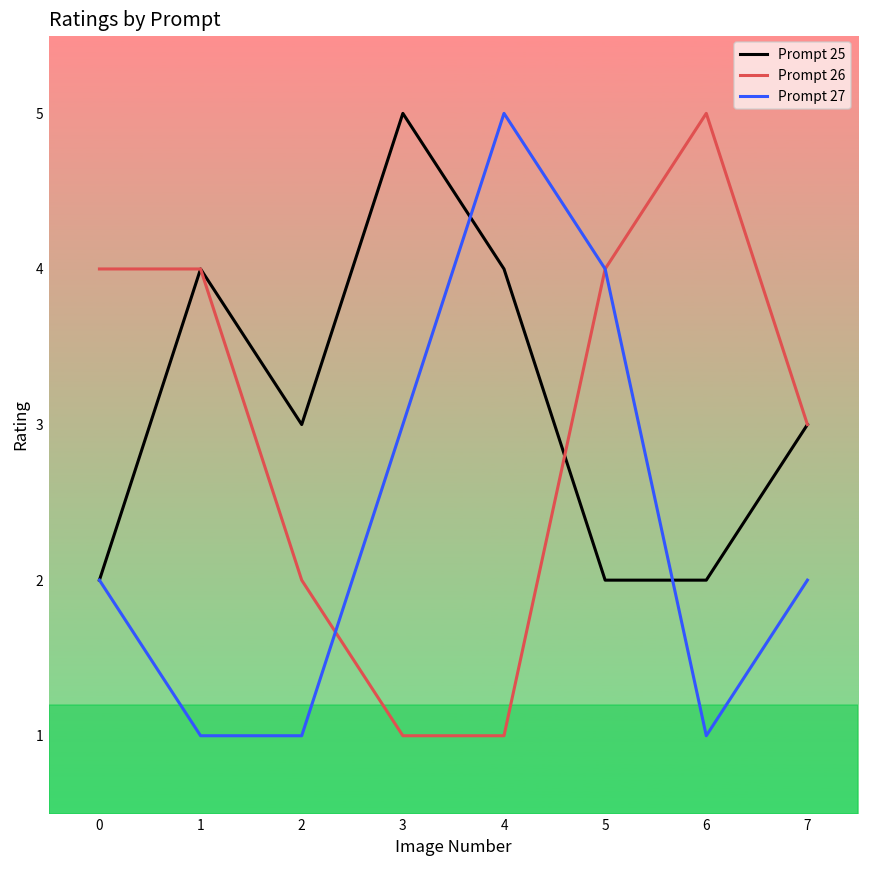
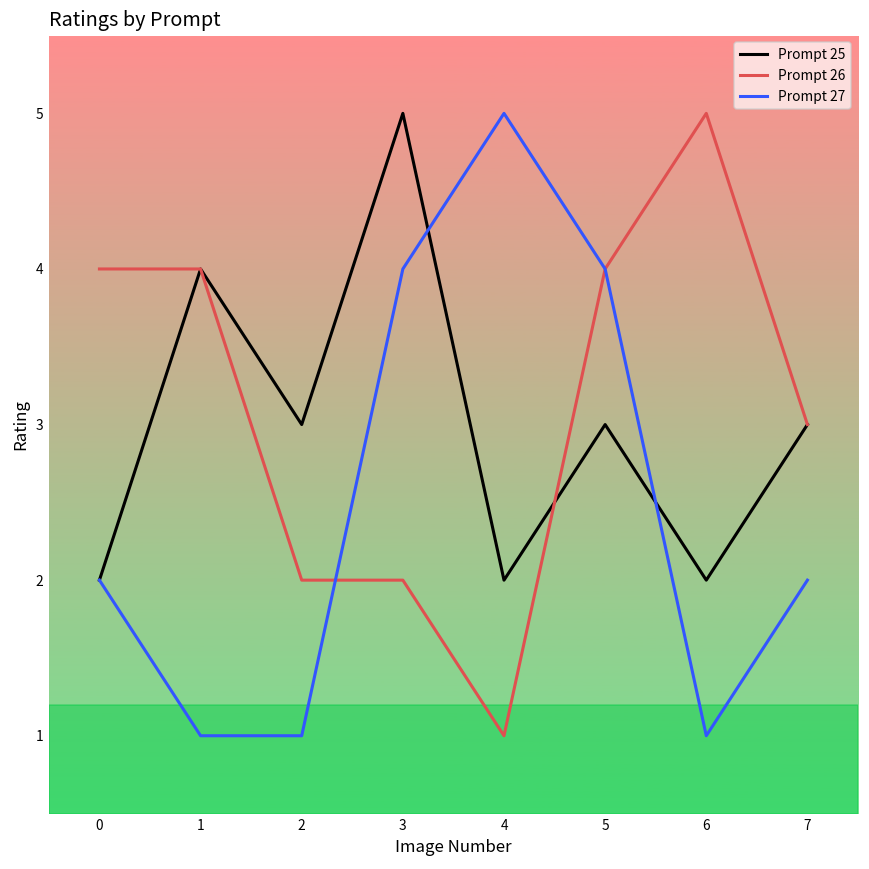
  {
    "Prompt 25": {
      "2": 3,
      "3": 5,
-     "4": 4,
-     "5": 2,
+     "4": 2,
+     "5": 3,
      "6": 2
    },
    "Prompt 26": {
      "0": 4,
      "2": 2,
-     "3": 1,
+     "3": 2,
      "4": 1,
      "6": 5
    },
    "Prompt 27": {
      "1": 1,
      "2": 1,
-     "3": 3,
+     "3": 4,
      "4": 5,
      "6": 1,
      "7": 2
    }
  }
